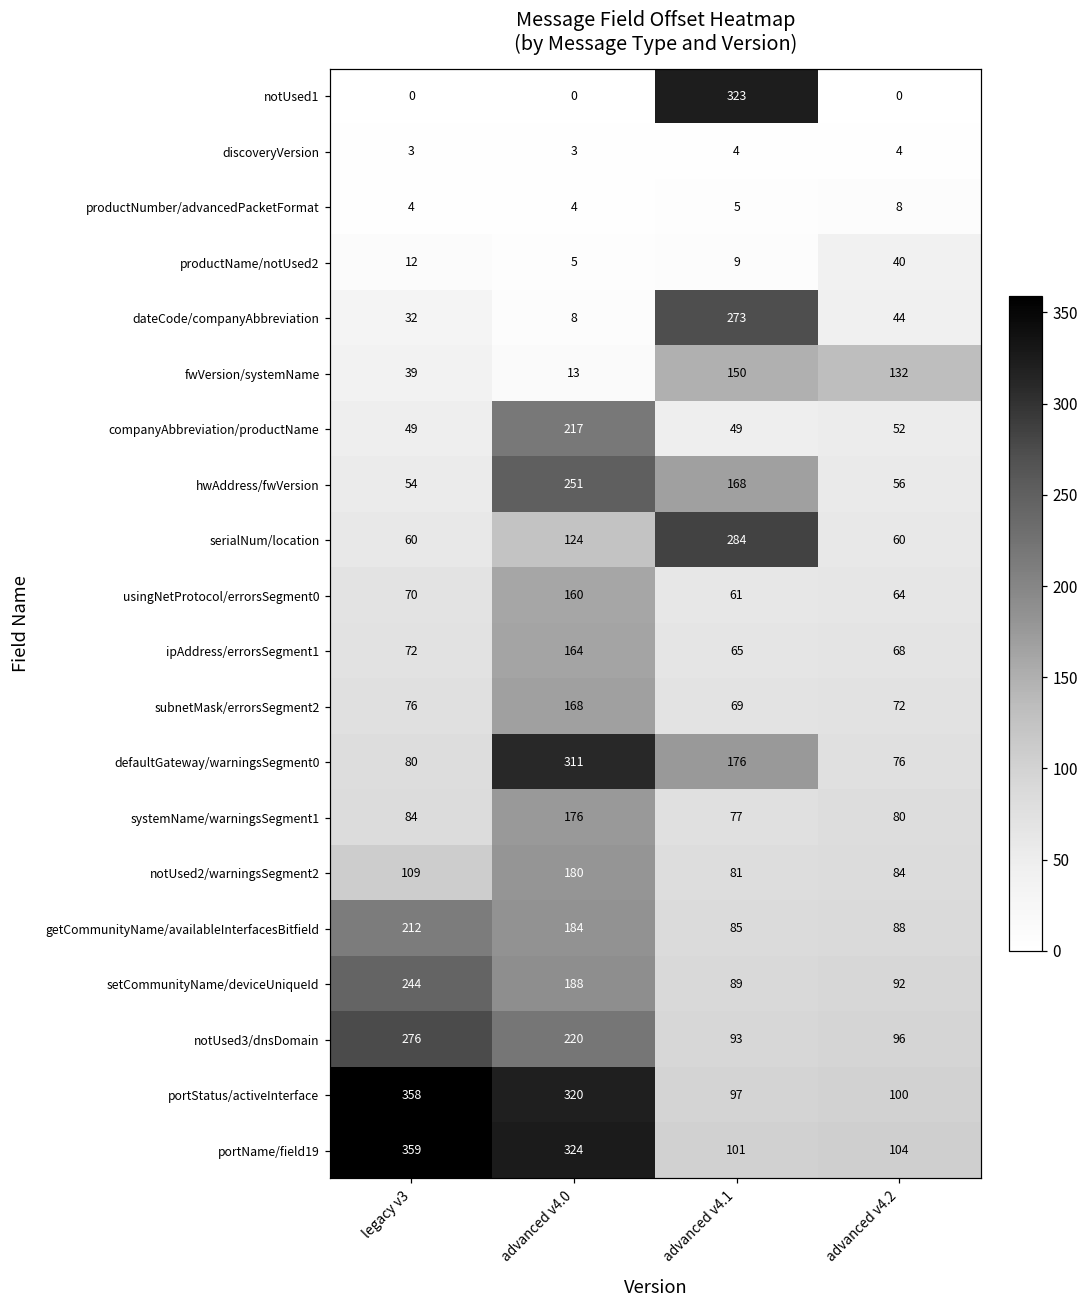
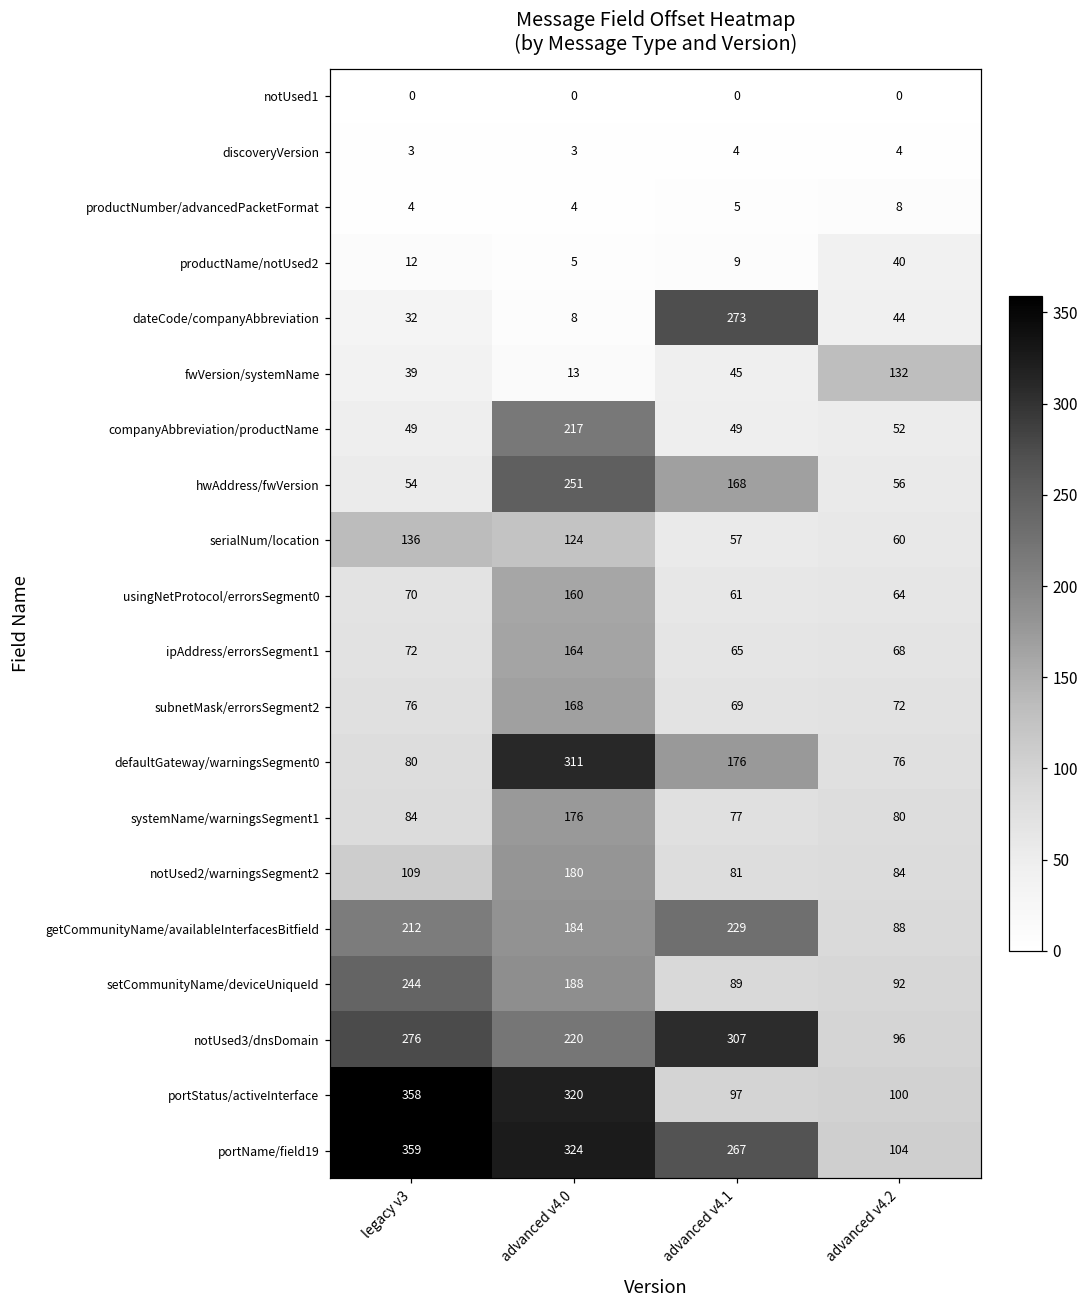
  {
    "notUsed1": {
      "legacy v3": 0,
      "advanced v4.0": 0,
-     "advanced v4.1": 323,
+     "advanced v4.1": 0,
      "advanced v4.2": 0
    },
    "discoveryVersion": {
      "legacy v3": 3,
      "advanced v4.0": 3,
      "advanced v4.1": 4,
      "advanced v4.2": 4
    },
    "productNumber/advancedPacketFormat": {
      "legacy v3": 4,
      "advanced v4.0": 4,
      "advanced v4.1": 5,
      "advanced v4.2": 8
    },
    "productName/notUsed2": {
      "legacy v3": 12,
      "advanced v4.0": 5,
      "advanced v4.1": 9,
      "advanced v4.2": 40
    },
    "dateCode/companyAbbreviation": {
      "legacy v3": 32,
      "advanced v4.0": 8,
      "advanced v4.1": 273,
      "advanced v4.2": 44
    },
    "fwVersion/systemName": {
      "legacy v3": 39,
      "advanced v4.0": 13,
-     "advanced v4.1": 150,
+     "advanced v4.1": 45,
      "advanced v4.2": 132
    },
    "companyAbbreviation/productName": {
      "legacy v3": 49,
      "advanced v4.0": 217,
      "advanced v4.1": 49,
      "advanced v4.2": 52
    },
    "hwAddress/fwVersion": {
      "legacy v3": 54,
      "advanced v4.0": 251,
      "advanced v4.1": 168,
      "advanced v4.2": 56
    },
    "serialNum/location": {
-     "legacy v3": 60,
+     "legacy v3": 136,
      "advanced v4.0": 124,
-     "advanced v4.1": 284,
+     "advanced v4.1": 57,
      "advanced v4.2": 60
    },
    "usingNetProtocol/errorsSegment0": {
      "legacy v3": 70,
      "advanced v4.0": 160,
      "advanced v4.1": 61,
      "advanced v4.2": 64
    },
    "ipAddress/errorsSegment1": {
      "legacy v3": 72,
      "advanced v4.0": 164,
      "advanced v4.1": 65,
      "advanced v4.2": 68
    },
    "subnetMask/errorsSegment2": {
      "legacy v3": 76,
      "advanced v4.0": 168,
      "advanced v4.1": 69,
      "advanced v4.2": 72
    },
    "defaultGateway/warningsSegment0": {
      "legacy v3": 80,
      "advanced v4.0": 311,
      "advanced v4.1": 176,
      "advanced v4.2": 76
    },
    "systemName/warningsSegment1": {
      "legacy v3": 84,
      "advanced v4.0": 176,
      "advanced v4.1": 77,
      "advanced v4.2": 80
    },
    "notUsed2/warningsSegment2": {
      "legacy v3": 109,
      "advanced v4.0": 180,
      "advanced v4.1": 81,
      "advanced v4.2": 84
    },
    "getCommunityName/availableInterfacesBitfield": {
      "legacy v3": 212,
      "advanced v4.0": 184,
-     "advanced v4.1": 85,
+     "advanced v4.1": 229,
      "advanced v4.2": 88
    },
    "setCommunityName/deviceUniqueId": {
      "legacy v3": 244,
      "advanced v4.0": 188,
      "advanced v4.1": 89,
      "advanced v4.2": 92
    },
    "notUsed3/dnsDomain": {
      "legacy v3": 276,
      "advanced v4.0": 220,
-     "advanced v4.1": 93,
+     "advanced v4.1": 307,
      "advanced v4.2": 96
    },
    "portStatus/activeInterface": {
      "legacy v3": 358,
      "advanced v4.0": 320,
      "advanced v4.1": 97,
      "advanced v4.2": 100
    },
    "portName/field19": {
      "legacy v3": 359,
      "advanced v4.0": 324,
-     "advanced v4.1": 101,
+     "advanced v4.1": 267,
      "advanced v4.2": 104
    }
  }
